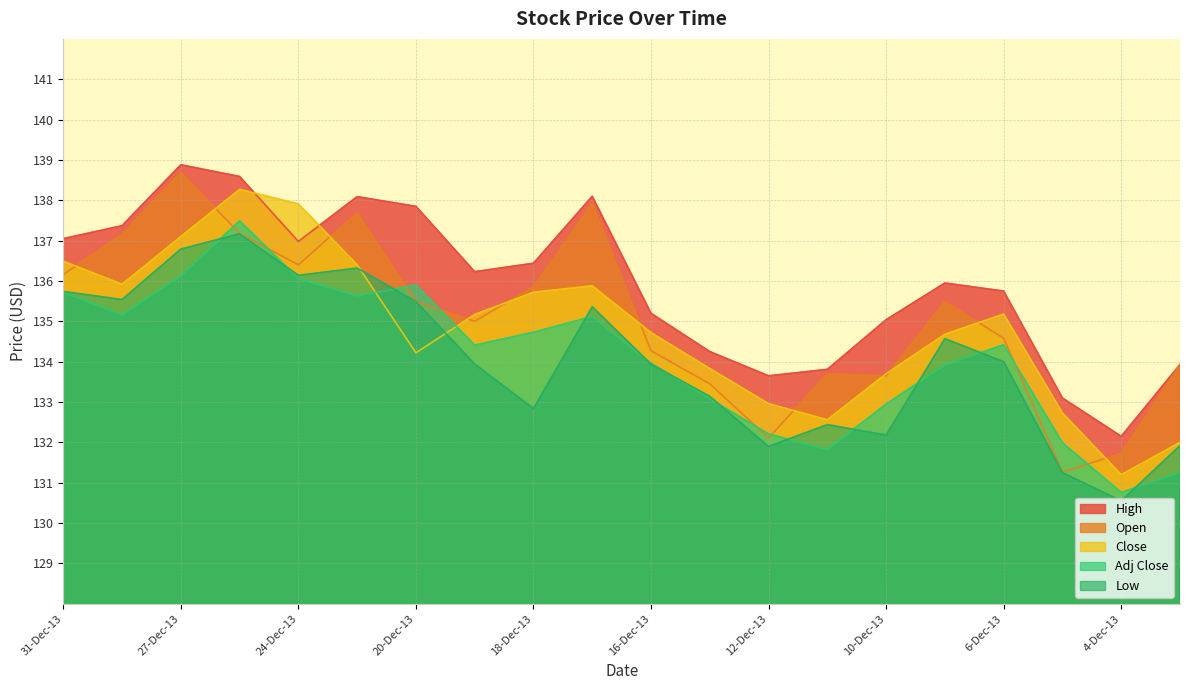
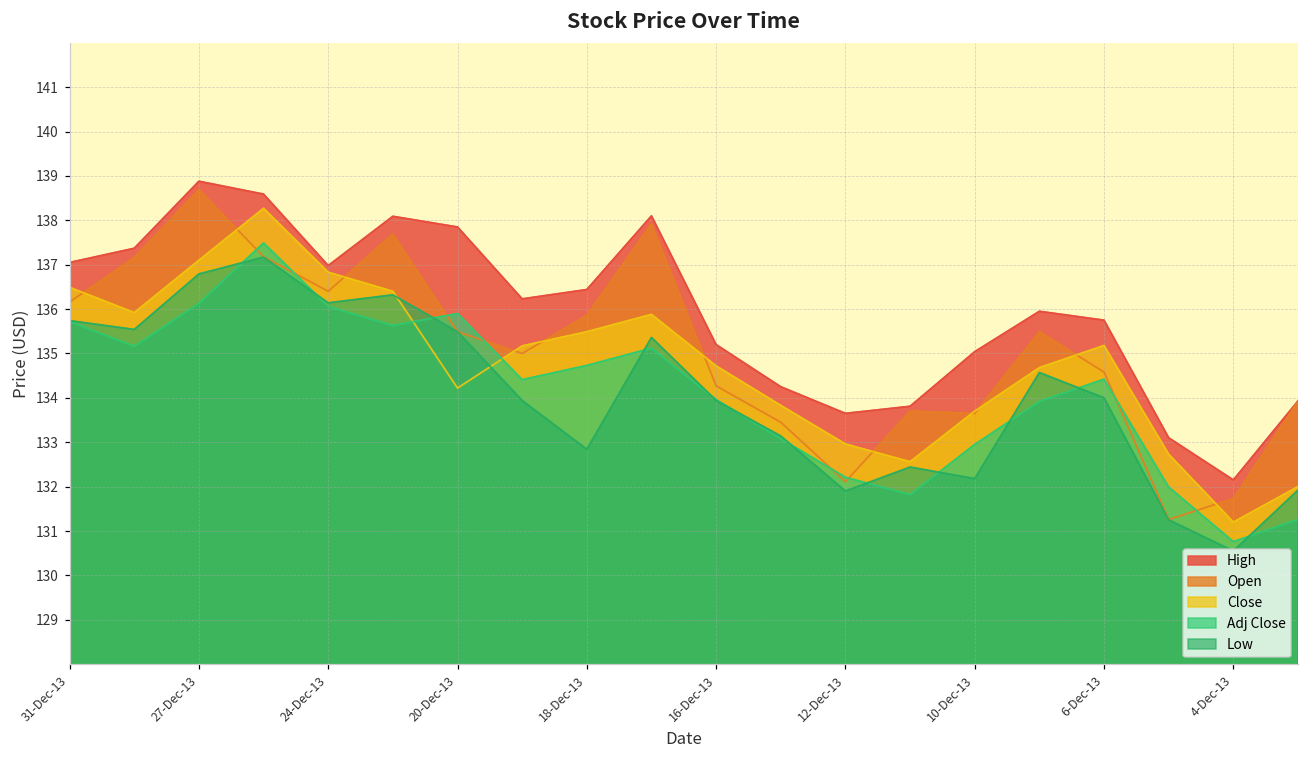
  {
    "Close": {
      "31-Dec-13": 136.5,
      "27-Dec-13": 137.1,
-     "24-Dec-13": 137.9,
+     "24-Dec-13": 136.8,
      "20-Dec-13": 134.2,
-     "18-Dec-13": 135.7,
+     "18-Dec-13": 135.5,
      "16-Dec-13": 134.7,
      "12-Dec-13": 133.0,
      "6-Dec-13": 135.2,
      "4-Dec-13": 131.2
    }
  }
